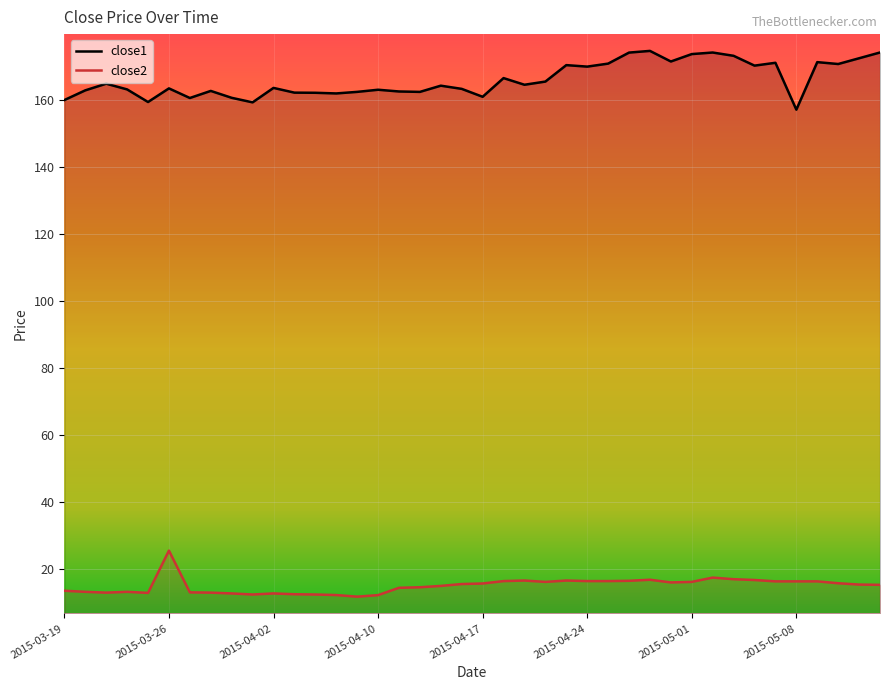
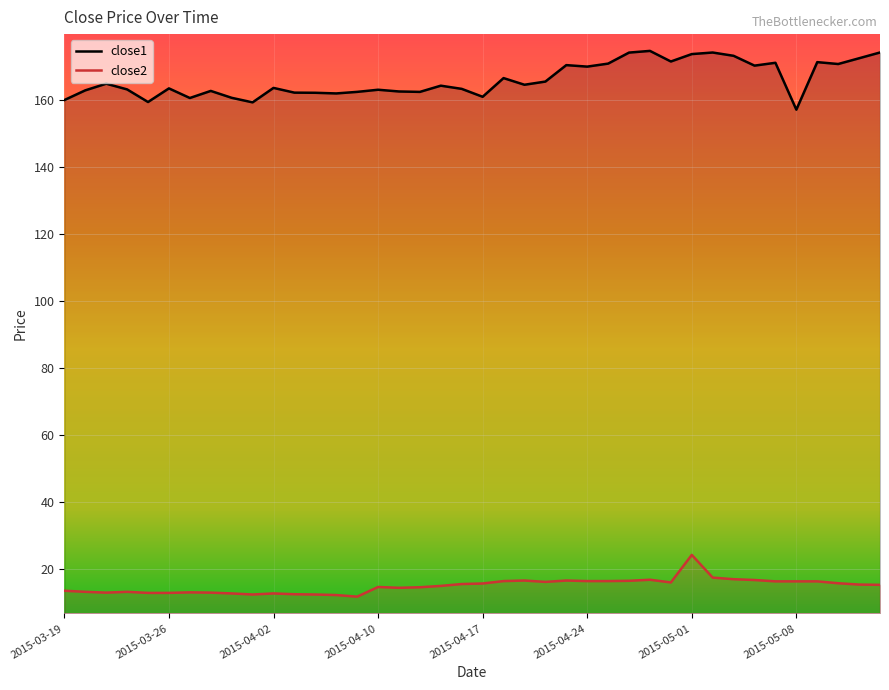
  {
    "close1": {
      "2015-03-19": 160,
      "2015-03-26": 163,
      "2015-04-02": 163,
      "2015-04-10": 163,
      "2015-04-17": 161,
      "2015-04-24": 170,
      "2015-05-01": 174,
      "2015-05-08": 157
    },
    "close2": {
      "2015-03-19": 14,
-     "2015-03-26": 26,
+     "2015-03-26": 13,
      "2015-04-02": 13,
-     "2015-04-10": 12,
+     "2015-04-10": 15,
      "2015-04-17": 16,
      "2015-04-24": 17,
-     "2015-05-01": 16,
+     "2015-05-01": 24,
      "2015-05-08": 16
    }
  }
